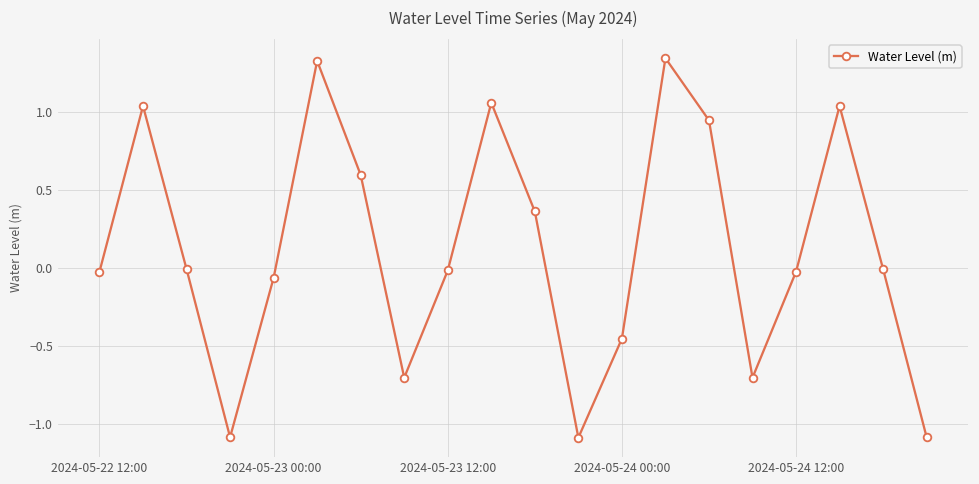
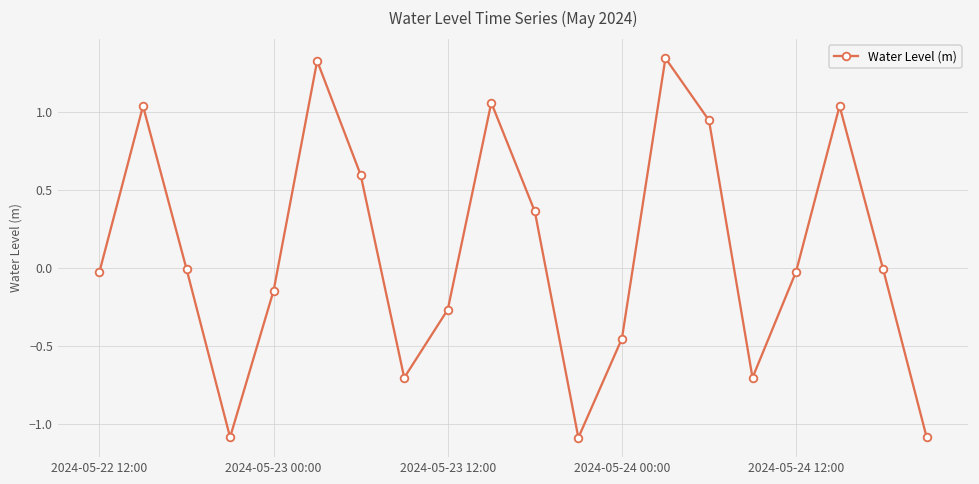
  {
    "2024-05-22 12:00": -0.02,
-   "2024-05-23 00:00": -0.06,
-   "2024-05-23 12:00": -0.02,
+   "2024-05-23 00:00": -0.14,
+   "2024-05-23 12:00": -0.27,
    "2024-05-24 00:00": -0.45,
    "2024-05-24 12:00": -0.02
  }
